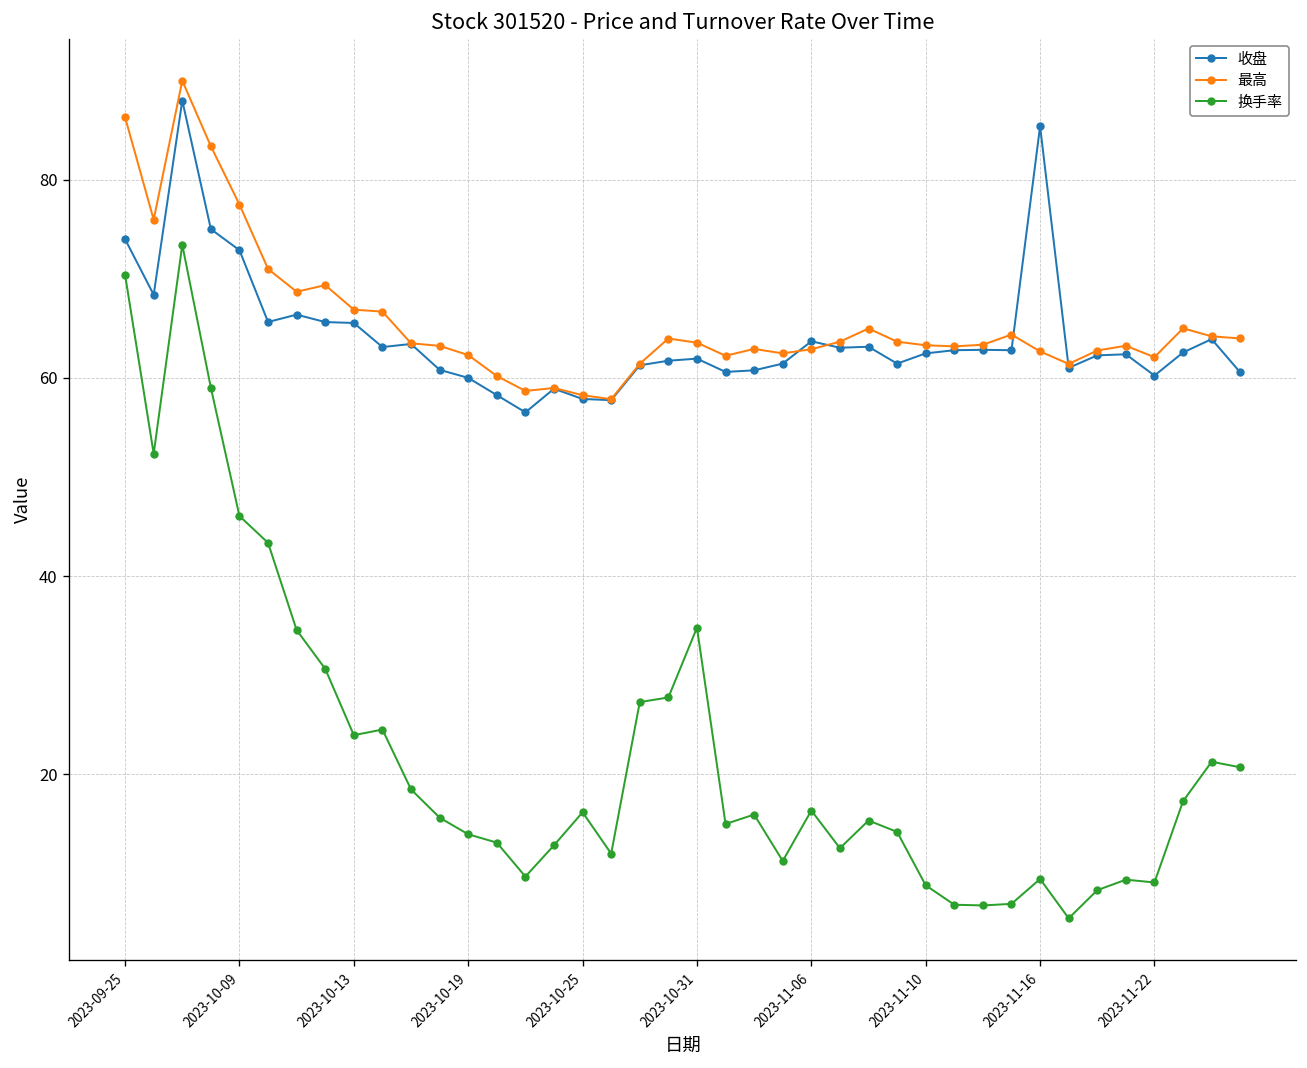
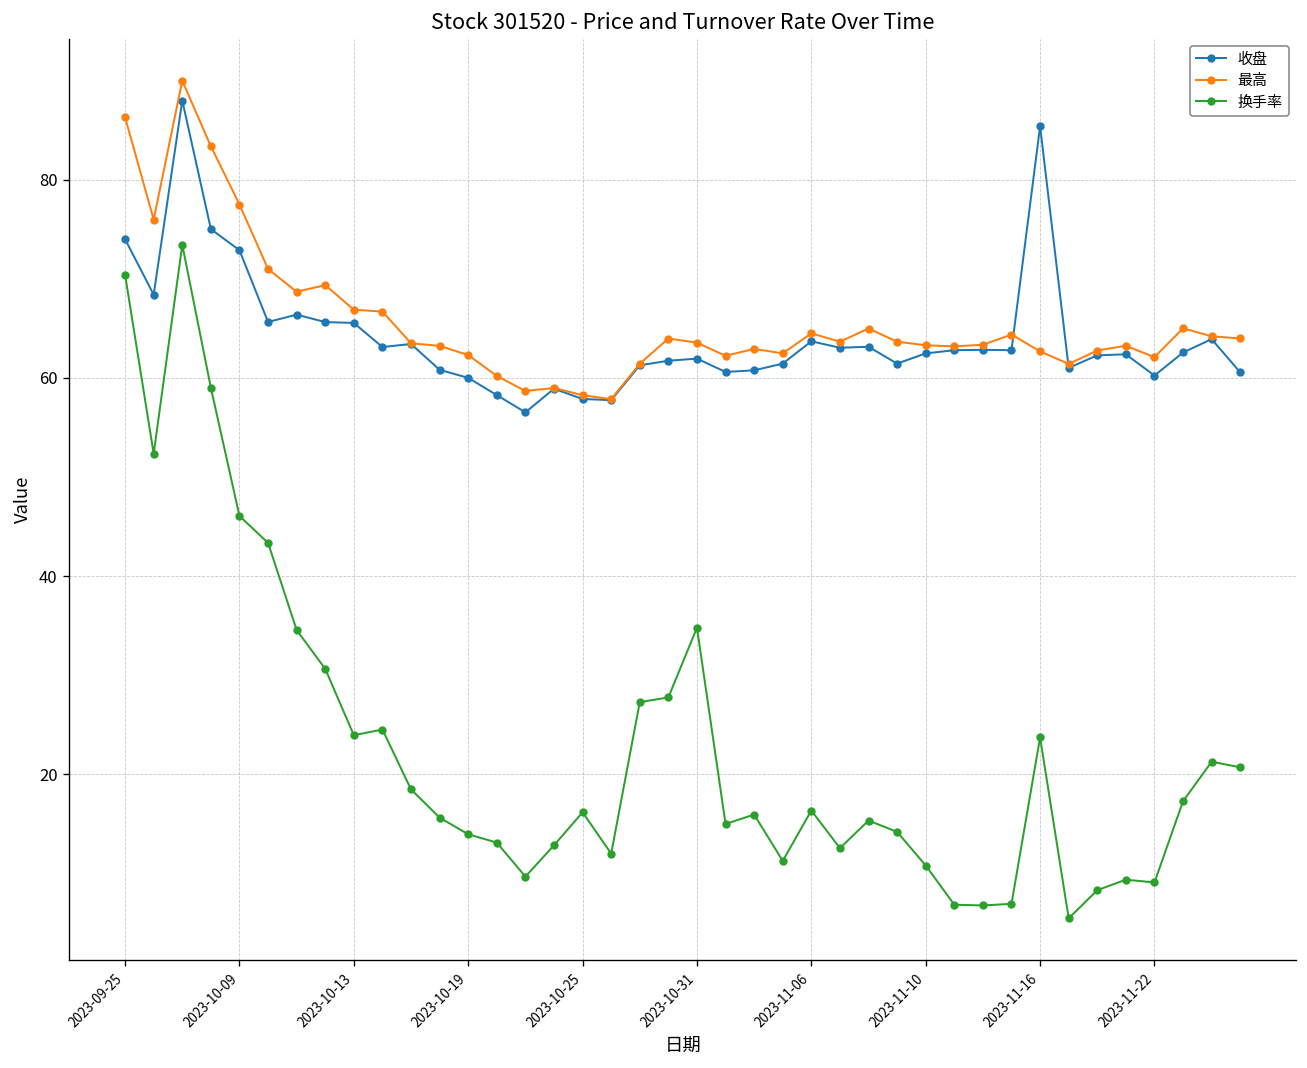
  {
    "收盘": {
      "2023-09-25": 74,
      "2023-10-09": 73,
      "2023-10-13": 66,
      "2023-10-19": 60,
      "2023-10-25": 58,
      "2023-10-31": 62,
      "2023-11-06": 64,
      "2023-11-10": 62,
      "2023-11-16": 85,
      "2023-11-22": 60
    },
    "最高": {
      "2023-09-25": 86,
      "2023-10-09": 78,
      "2023-10-13": 67,
      "2023-10-19": 62,
      "2023-10-25": 58,
      "2023-10-31": 64,
-     "2023-11-06": 63,
+     "2023-11-06": 65,
      "2023-11-10": 63,
      "2023-11-16": 63,
      "2023-11-22": 62
    },
    "换手率": {
      "2023-09-25": 70,
      "2023-10-09": 46,
      "2023-10-13": 24,
      "2023-10-19": 14,
      "2023-10-25": 16,
      "2023-10-31": 35,
      "2023-11-06": 16,
-     "2023-11-10": 9,
-     "2023-11-16": 9,
+     "2023-11-10": 11,
+     "2023-11-16": 24,
      "2023-11-22": 9
    }
  }
